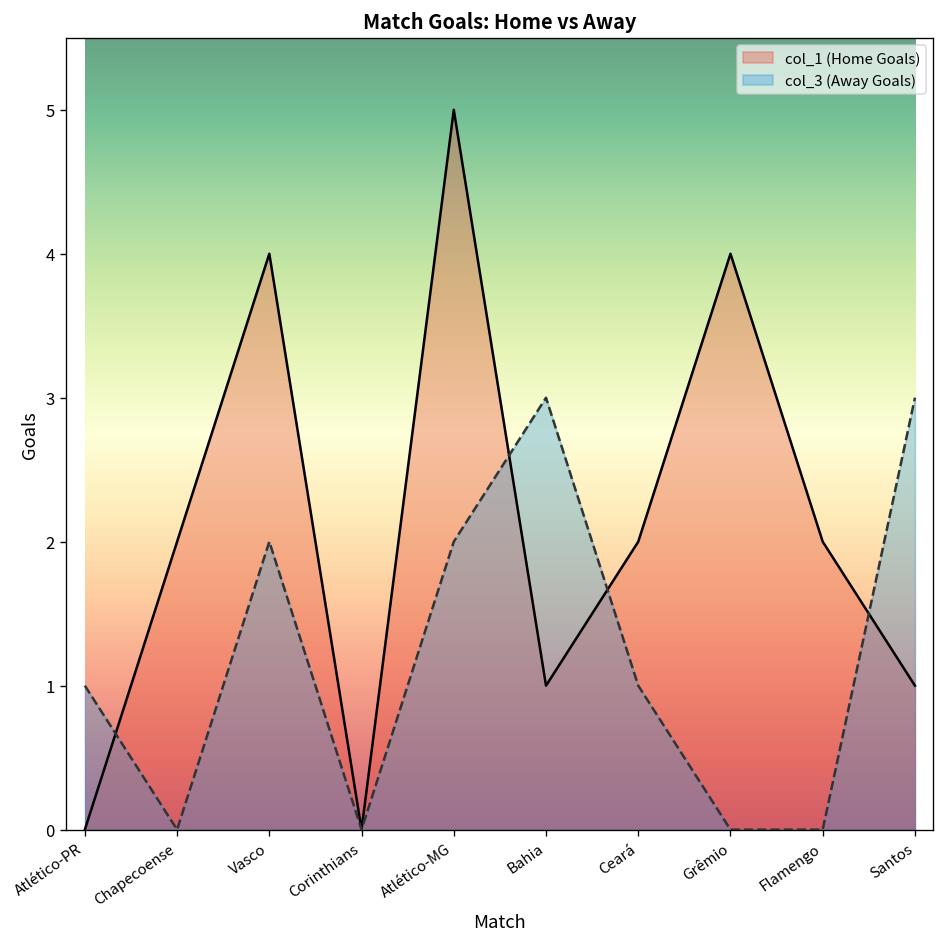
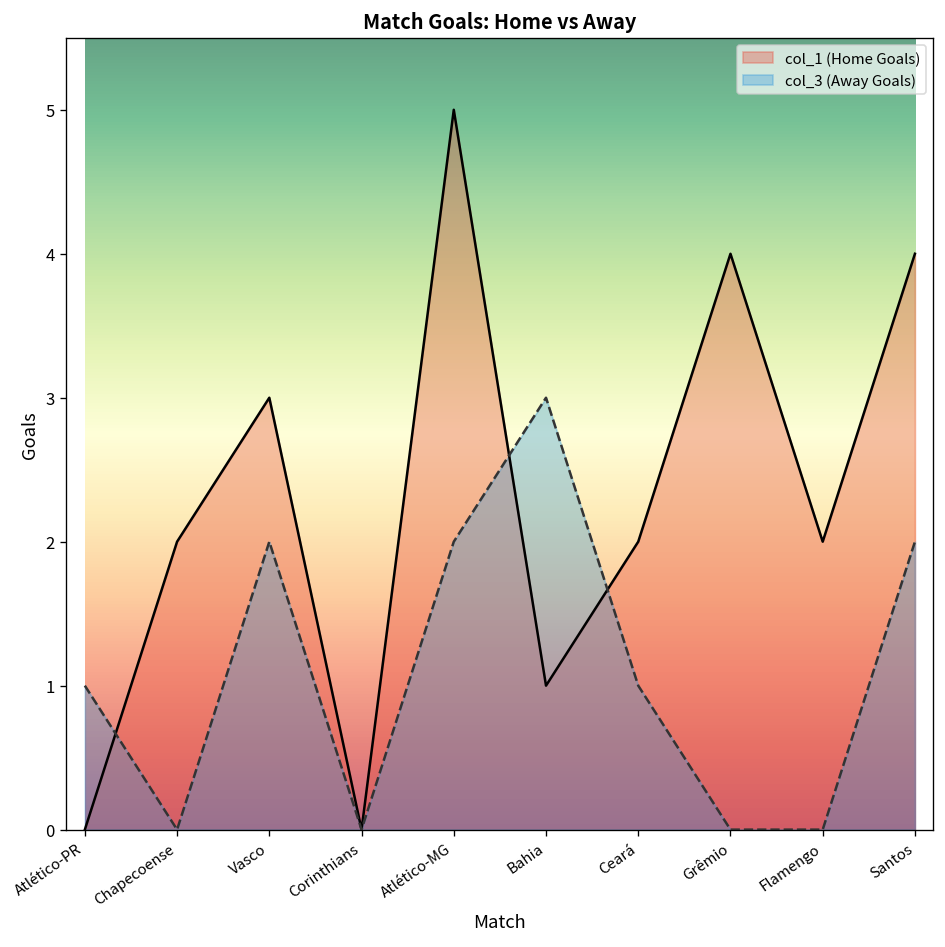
  {
    "col_1 (Home Goals)": {
      "Atlético-PR": 0,
      "Chapecoense": 2,
-     "Vasco": 4,
+     "Vasco": 3,
      "Atlético-MG": 5,
      "Bahia": 1,
      "Ceará": 2,
      "Grêmio": 4,
      "Flamengo": 2,
-     "Santos": 1
+     "Santos": 4
    },
    "col_3 (Away Goals)": {
      "Atlético-PR": 1,
      "Chapecoense": 0,
      "Vasco": 2,
      "Atlético-MG": 2,
      "Bahia": 3,
      "Ceará": 1,
      "Grêmio": 0,
      "Flamengo": 0,
-     "Santos": 3
+     "Santos": 2
    }
  }
